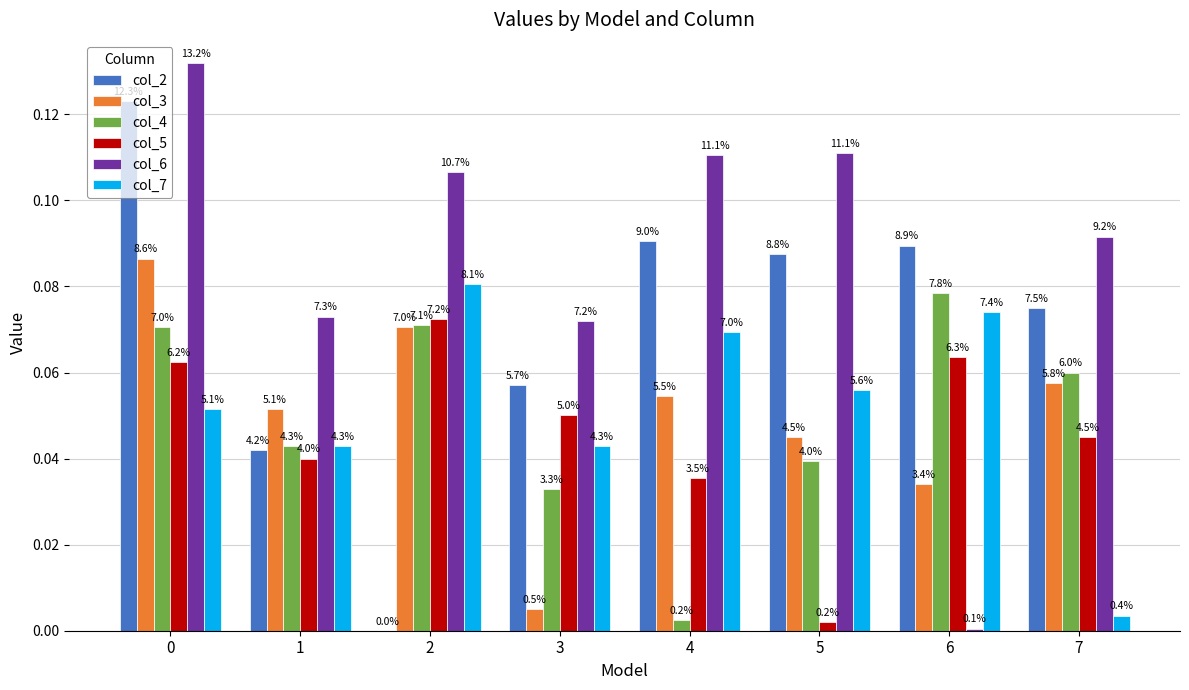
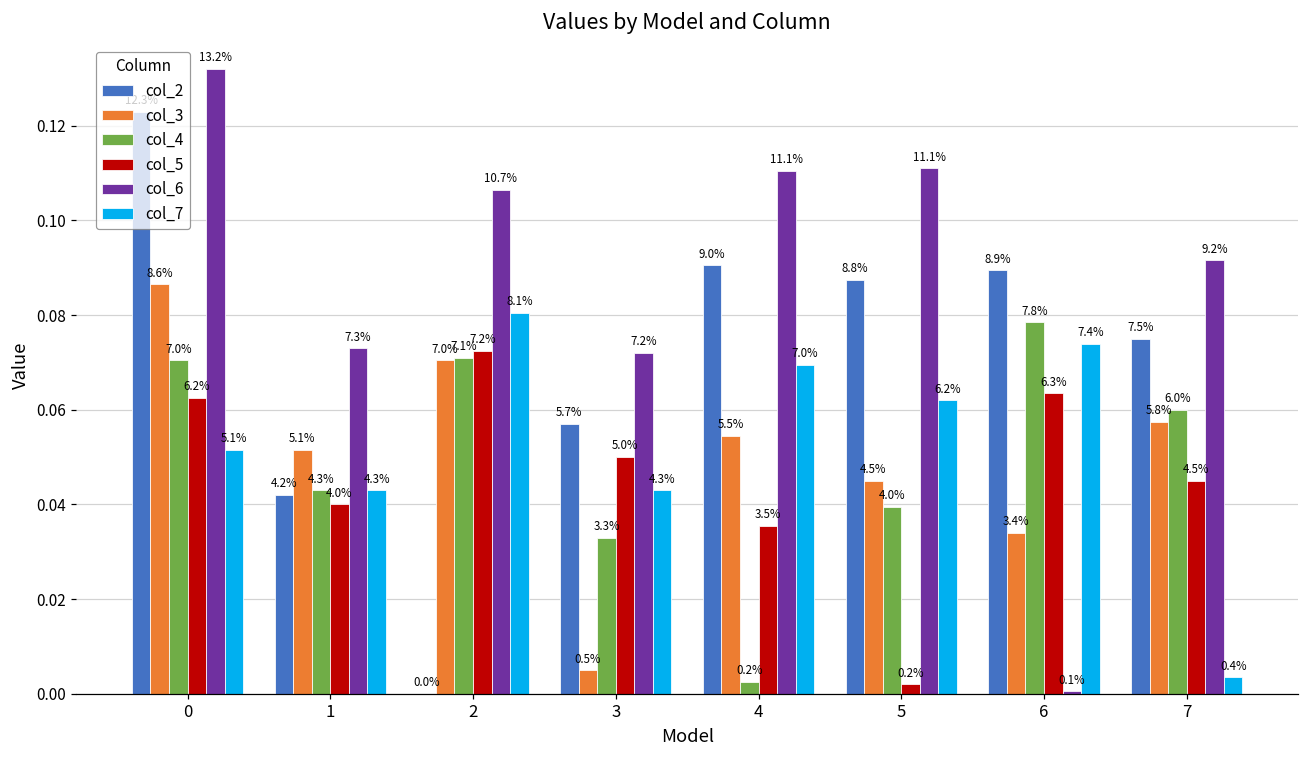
  {
    "col_2": {
      "1": "4.2%",
      "2": "0.0%",
      "3": "5.7%",
      "4": "9.0%",
      "5": "8.8%",
      "6": "8.9%",
      "7": "7.5%"
    },
    "col_3": {
      "0": "8.6%",
      "1": "5.1%",
      "3": "0.5%",
      "4": "5.5%",
      "5": "4.5%",
      "6": "3.4%",
      "7": "5.8%"
    },
    "col_4": {
      "0": "7.0%",
      "1": "4.3%",
      "3": "3.3%",
      "4": "0.2%",
      "5": "4.0%",
      "6": "7.8%",
      "7": "6.0%"
    },
    "col_5": {
      "0": "6.2%",
      "1": "4.0%",
      "2": "7.2%",
      "3": "5.0%",
      "4": "3.5%",
      "5": "0.2%",
      "6": "6.3%",
      "7": "4.5%"
    },
    "col_6": {
      "0": "13.2%",
      "1": "7.3%",
      "2": "10.7%",
      "3": "7.2%",
      "4": "11.1%",
      "5": "11.1%",
      "6": "0.1%",
      "7": "9.2%"
    },
    "col_7": {
      "0": "5.1%",
      "1": "4.3%",
      "2": "8.1%",
      "3": "4.3%",
      "4": "7.0%",
-     "5": "5.6%",
+     "5": "6.2%",
      "6": "7.4%",
      "7": "0.4%"
    }
  }
